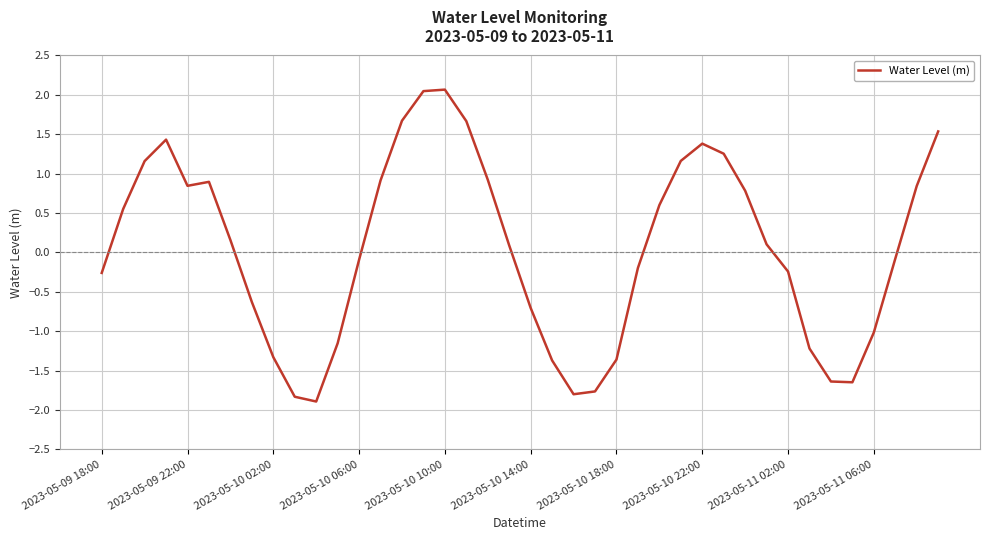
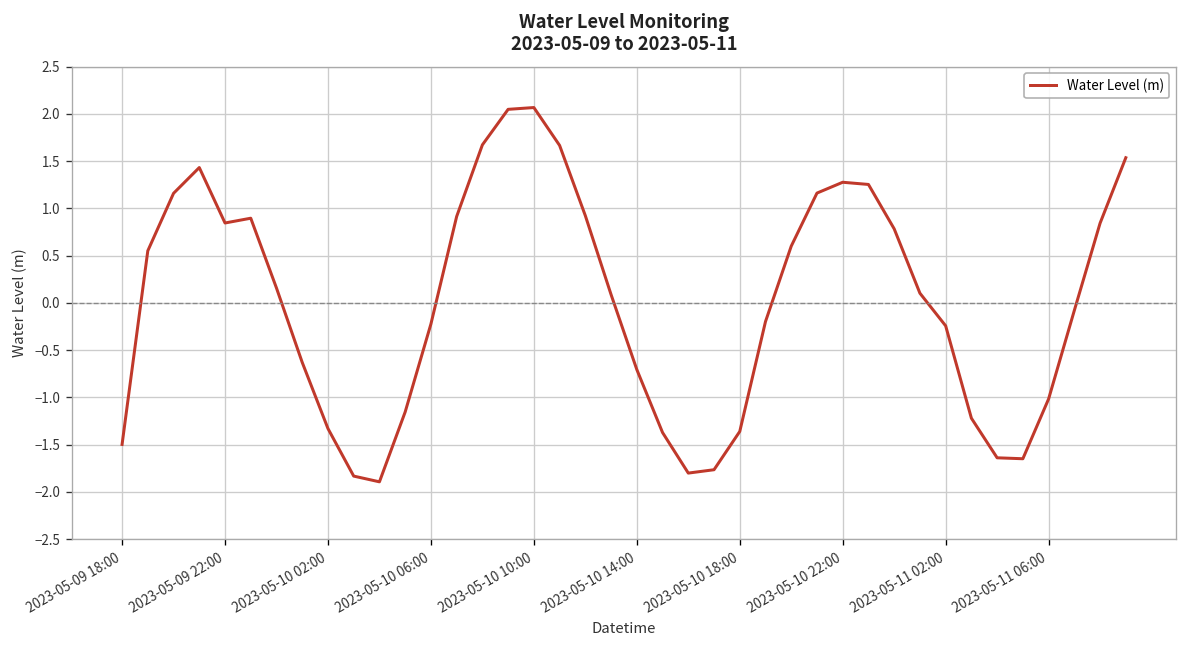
  {
-   "2023-05-09 18:00": -0.3,
+   "2023-05-09 18:00": -1.5,
    "2023-05-09 22:00": 0.8,
    "2023-05-10 02:00": -1.3,
-   "2023-05-10 06:00": -0.1,
+   "2023-05-10 06:00": -0.2,
    "2023-05-10 10:00": 2.1,
    "2023-05-10 14:00": -0.7,
    "2023-05-10 18:00": -1.4,
-   "2023-05-10 22:00": 1.4,
+   "2023-05-10 22:00": 1.3,
    "2023-05-11 02:00": -0.2,
    "2023-05-11 06:00": -1.0
  }
